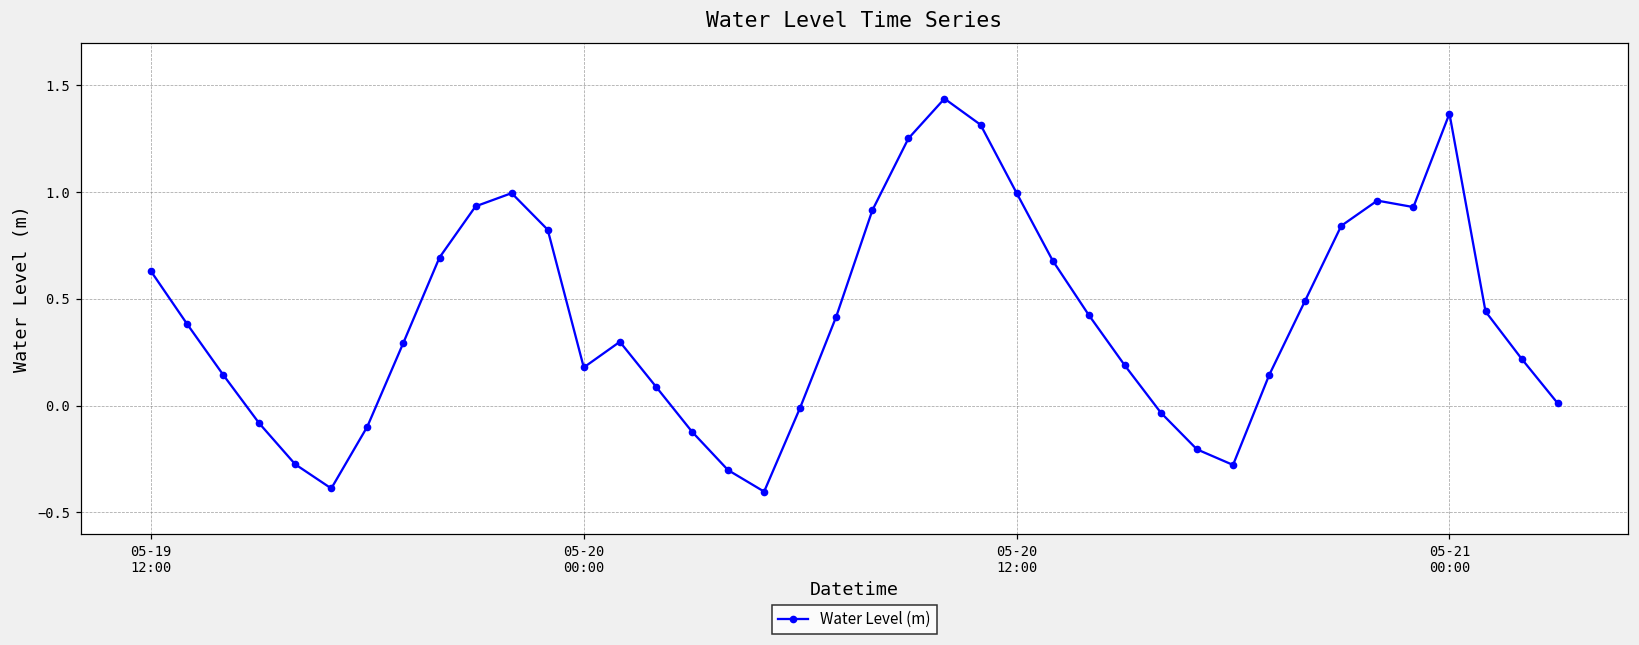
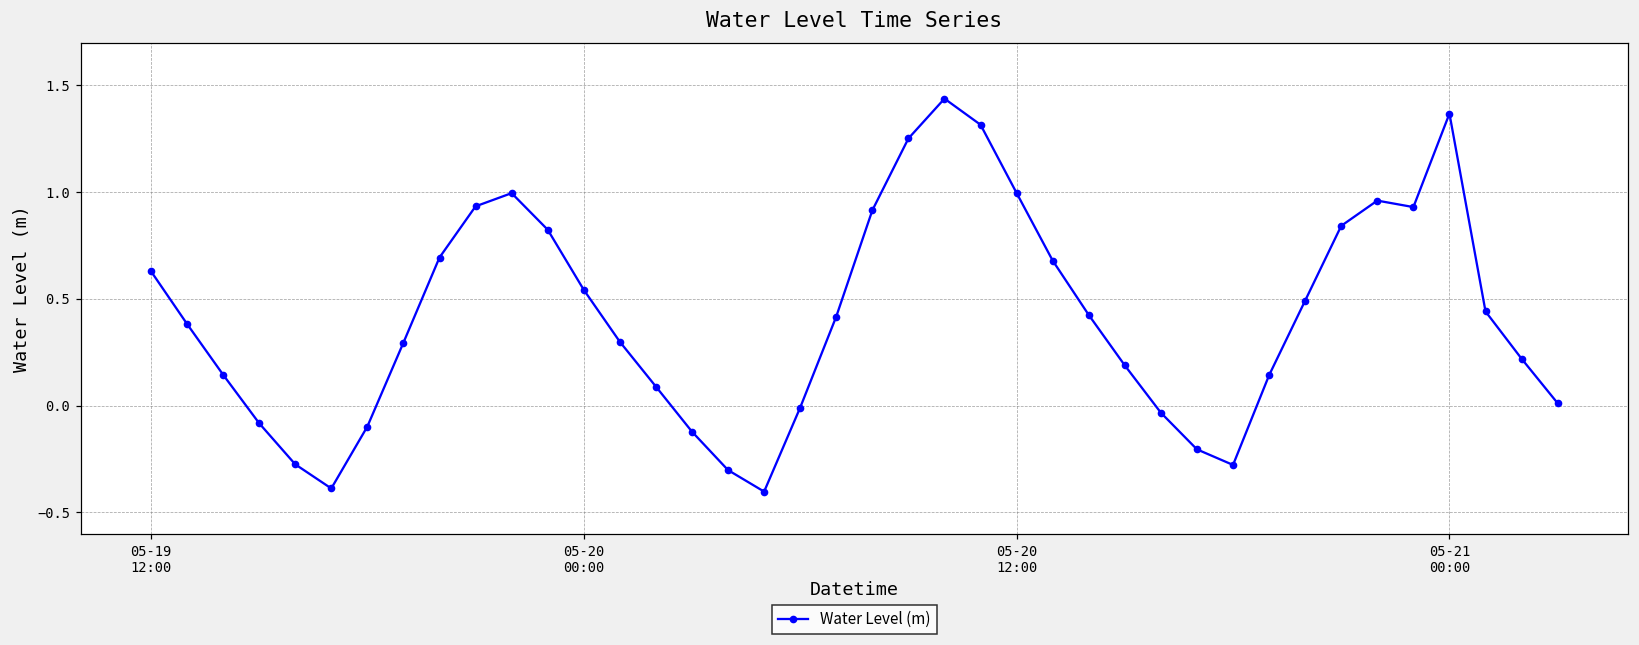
  {
    "05-19 12:00": 0.63,
-   "05-20 00:00": 0.18,
+   "05-20 00:00": 0.54,
    "05-20 12:00": 1.00,
    "05-21 00:00": 1.37
  }
